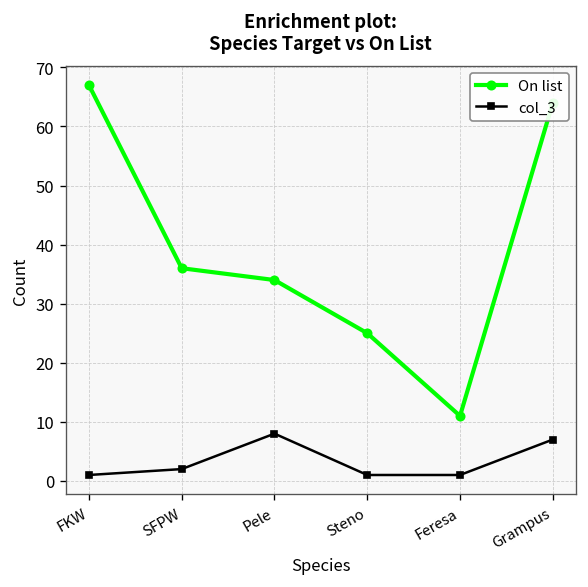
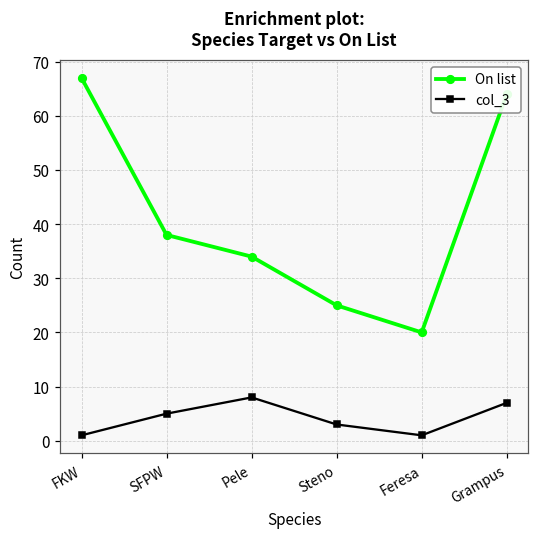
  {
    "On list": {
      "FKW": 67,
-     "SFPW": 36,
+     "SFPW": 38,
      "Pele": 34,
      "Steno": 25,
-     "Feresa": 11
+     "Feresa": 20
    },
    "col_3": {
      "FKW": 1,
-     "SFPW": 2,
+     "SFPW": 5,
      "Pele": 8,
-     "Steno": 1,
+     "Steno": 3,
      "Feresa": 1,
      "Grampus": 7
    }
  }
